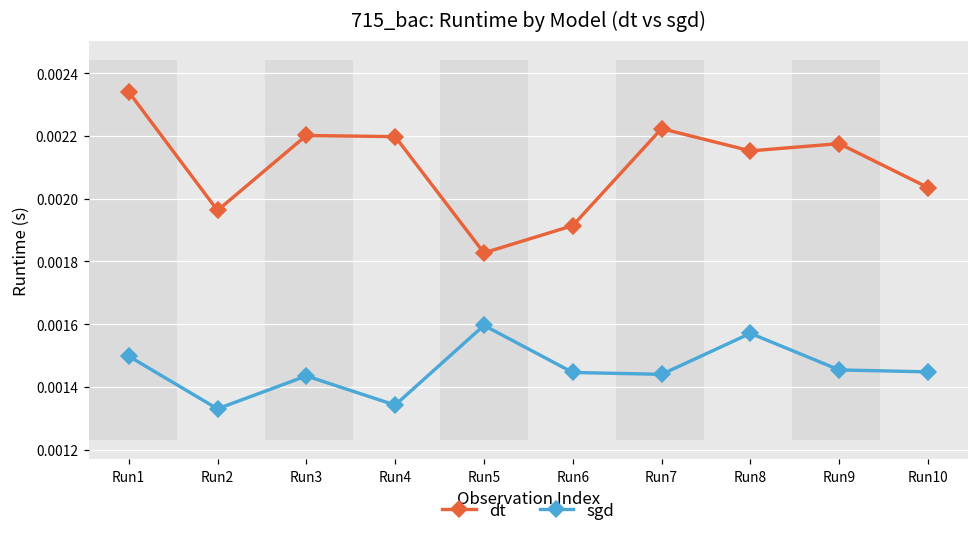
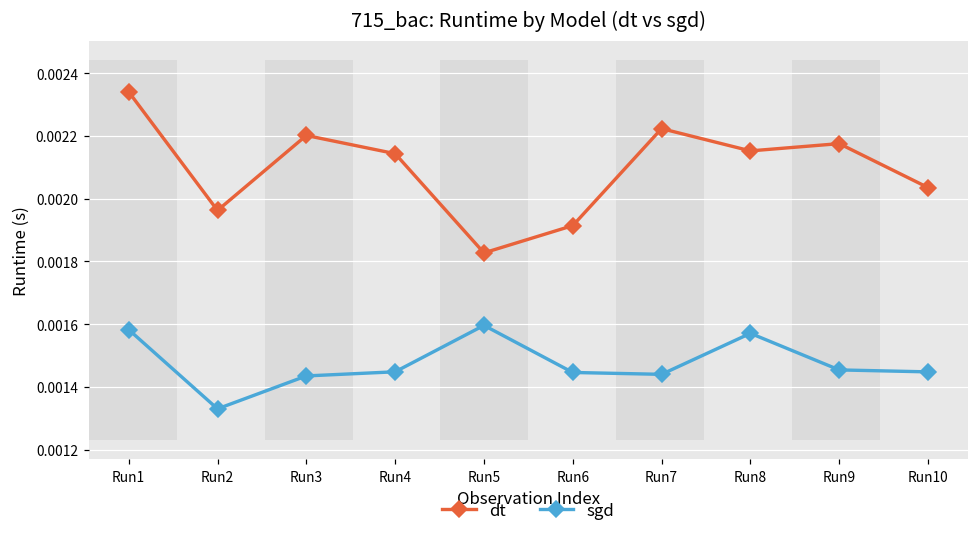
  {
    "dt": {
      "Run1": 0.00234,
      "Run2": 0.00196,
      "Run3": 0.00220,
-     "Run4": 0.00220,
+     "Run4": 0.00214,
      "Run5": 0.00183,
      "Run6": 0.00191,
      "Run7": 0.00222,
      "Run8": 0.00215,
      "Run9": 0.00218,
      "Run10": 0.00204
    },
    "sgd": {
-     "Run1": 0.00150,
+     "Run1": 0.00158,
      "Run2": 0.00133,
      "Run3": 0.00143,
-     "Run4": 0.00134,
+     "Run4": 0.00145,
      "Run5": 0.00160,
      "Run6": 0.00145,
      "Run7": 0.00144,
      "Run8": 0.00157,
      "Run9": 0.00145,
      "Run10": 0.00145
    }
  }
